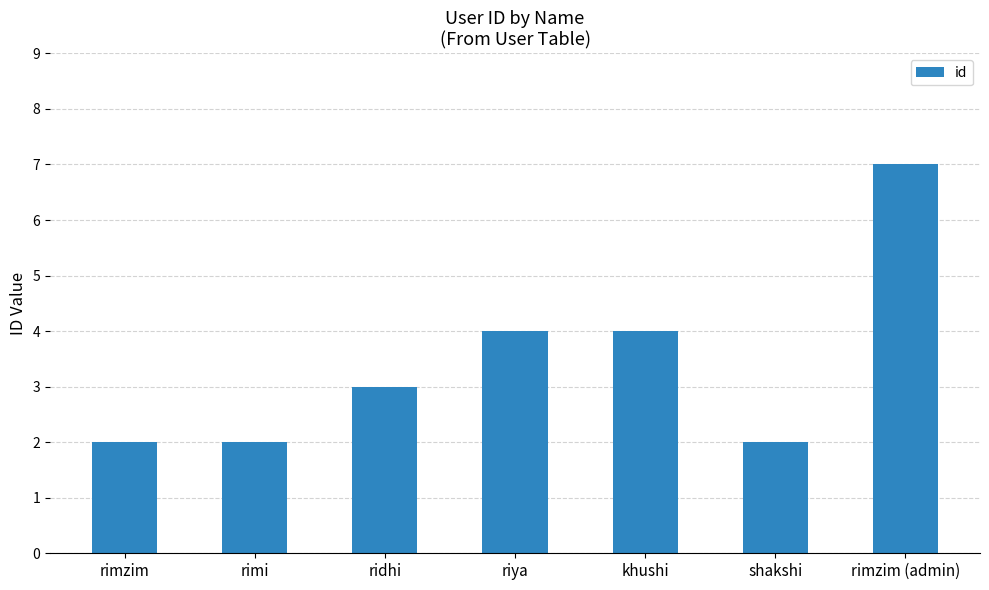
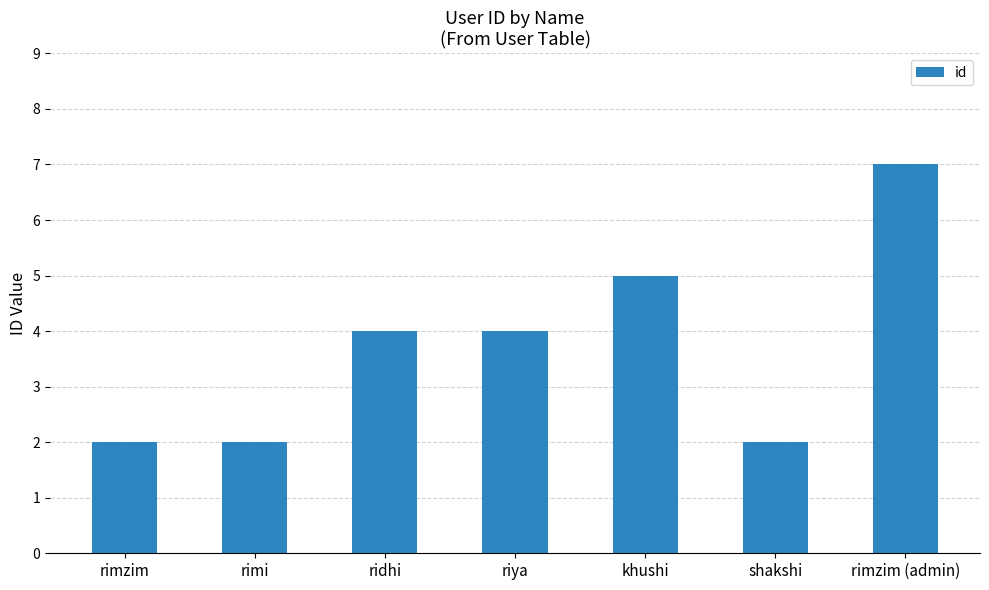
  {
    "rimzim": 2,
    "rimi": 2,
-   "ridhi": 3,
+   "ridhi": 4,
    "riya": 4,
-   "khushi": 4,
+   "khushi": 5,
    "shakshi": 2,
    "rimzim (admin)": 7
  }
